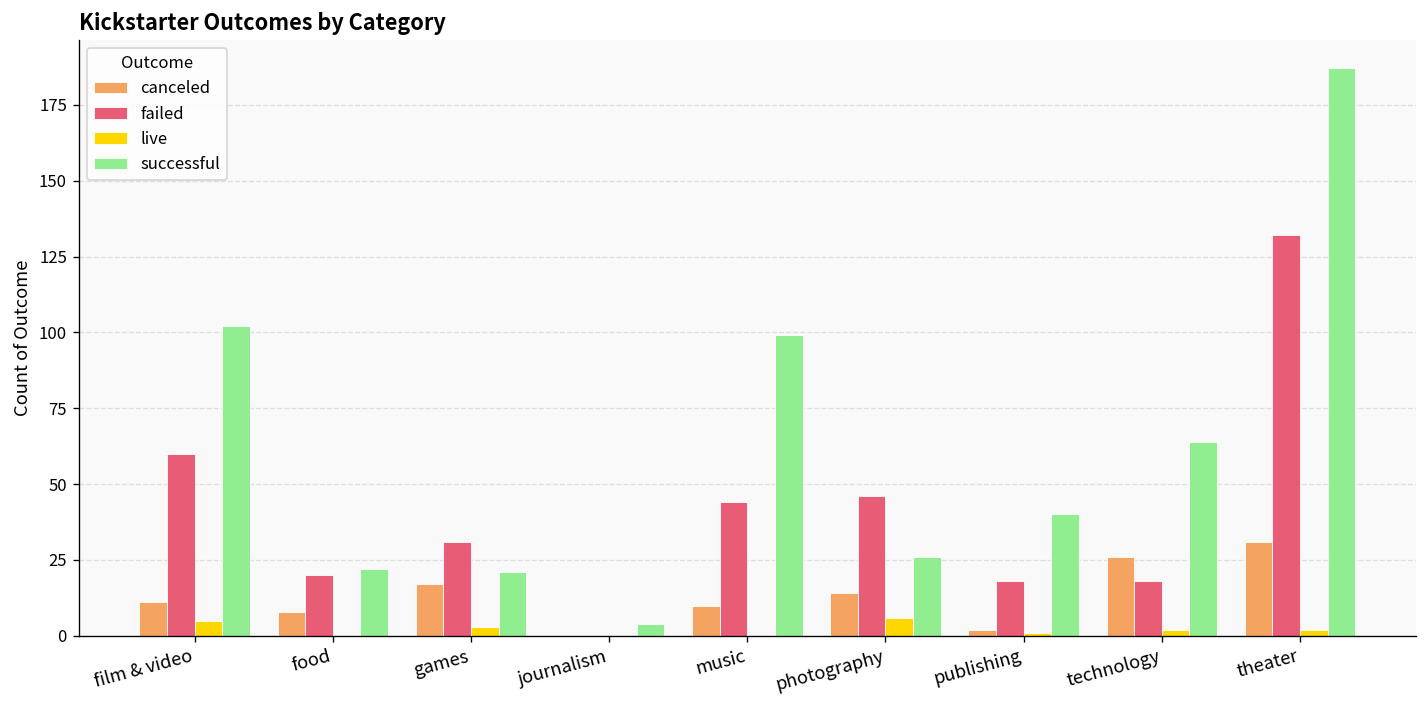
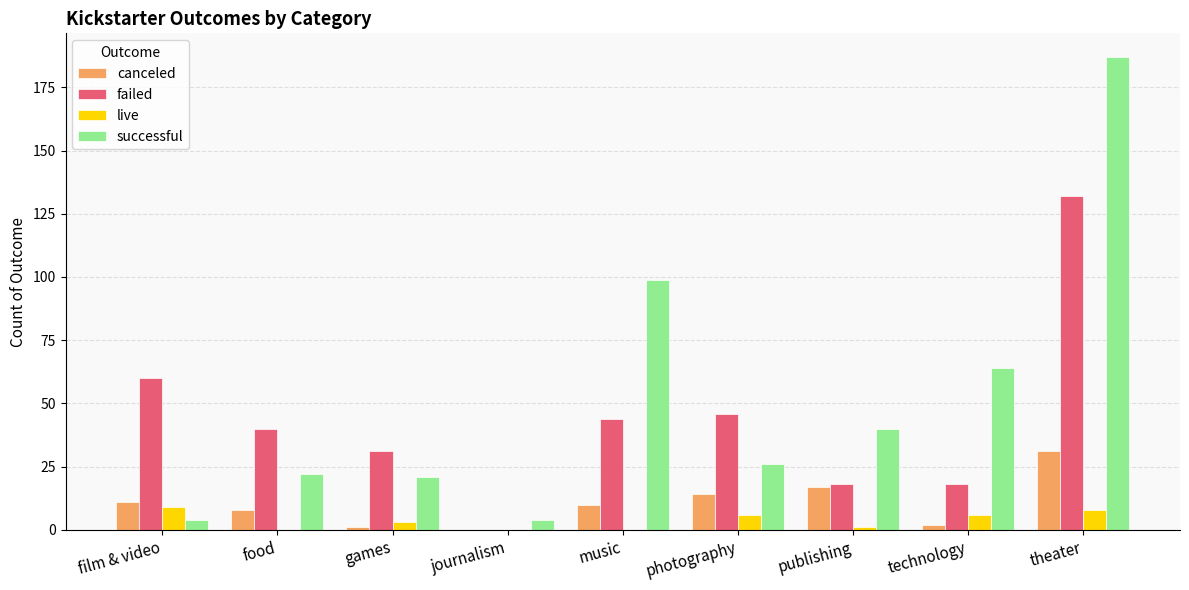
  {
    "canceled": {
      "film & video": 11,
      "food": 8,
-     "games": 17,
+     "games": 1,
      "journalism": 0,
      "music": 10,
      "photography": 14,
-     "publishing": 2,
-     "technology": 26,
+     "publishing": 17,
+     "technology": 2,
      "theater": 31
    },
    "failed": {
      "film & video": 60,
-     "food": 20,
+     "food": 40,
      "games": 31,
      "journalism": 0,
      "music": 44,
      "photography": 46,
      "publishing": 18,
      "technology": 18,
      "theater": 132
    },
    "live": {
-     "film & video": 5,
+     "film & video": 9,
      "food": 0,
      "games": 3,
      "journalism": 0,
      "music": 0,
      "photography": 6,
      "publishing": 1,
-     "technology": 2,
-     "theater": 2
+     "technology": 6,
+     "theater": 8
    },
    "successful": {
-     "film & video": 102,
+     "film & video": 4,
      "food": 22,
      "games": 21,
      "journalism": 4,
      "music": 99,
      "photography": 26,
      "publishing": 40,
      "technology": 64,
      "theater": 187
    }
  }
